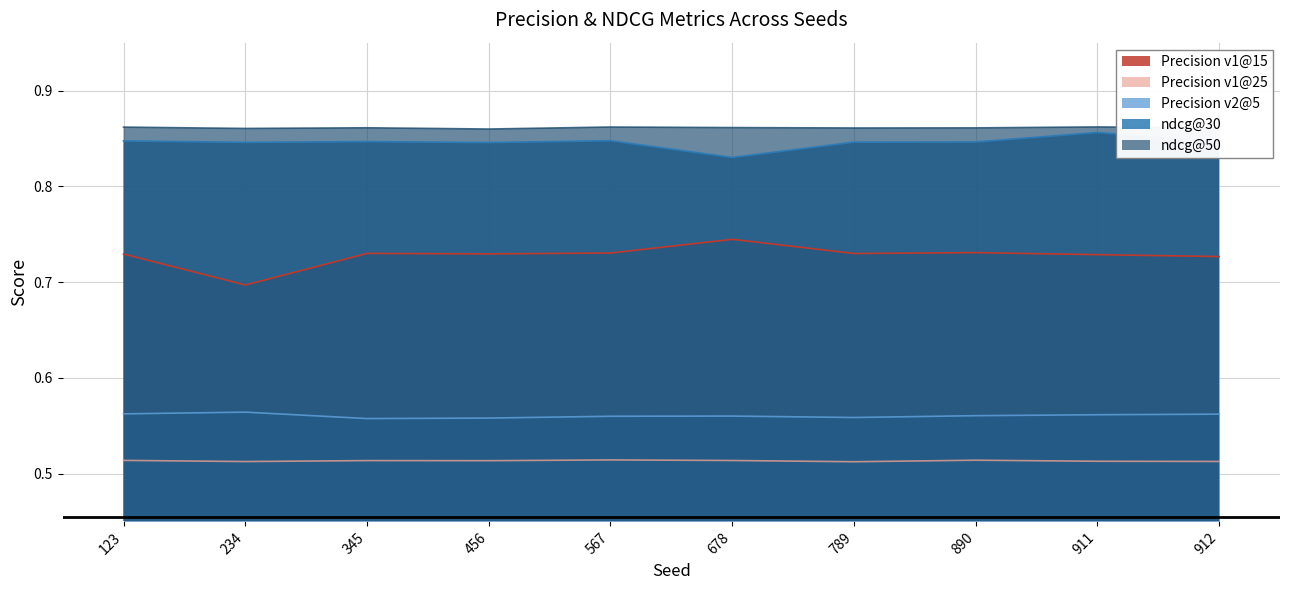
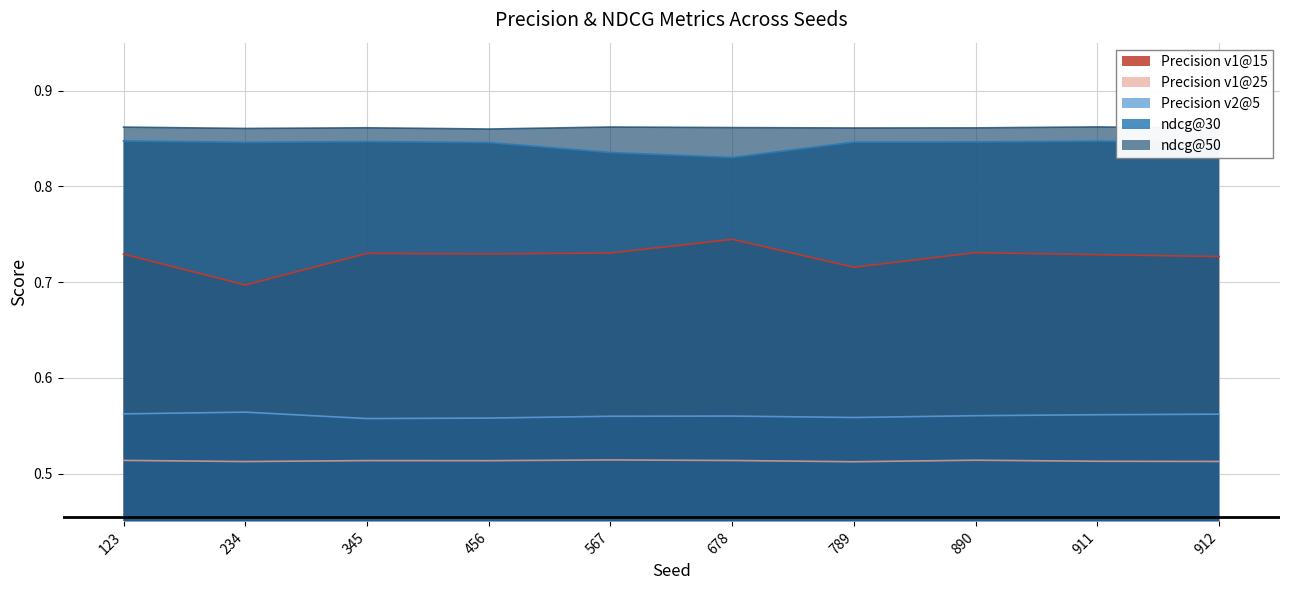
  {
    "Precision v1@15": {
      "123": 0.73,
      "234": 0.70,
      "345": 0.73,
      "456": 0.73,
      "567": 0.73,
      "678": 0.74,
-     "789": 0.73,
+     "789": 0.72,
      "890": 0.73,
      "911": 0.73,
      "912": 0.73
    },
    "Precision v1@25": {
      "123": 0.51,
      "234": 0.51,
      "345": 0.51,
      "456": 0.51,
      "567": 0.51,
      "678": 0.51,
      "789": 0.51,
      "890": 0.51,
      "911": 0.51,
      "912": 0.51
    },
    "Precision v2@5": {
      "123": 0.56,
      "234": 0.56,
      "345": 0.56,
      "456": 0.56,
      "567": 0.56,
      "678": 0.56,
      "789": 0.56,
      "890": 0.56,
      "911": 0.56,
      "912": 0.56
    },
    "ndcg@30": {
      "123": 0.85,
      "234": 0.85,
      "345": 0.85,
      "456": 0.85,
-     "567": 0.85,
+     "567": 0.84,
      "678": 0.83,
      "789": 0.85,
      "890": 0.85,
-     "911": 0.86
+     "911": 0.85
    },
    "ndcg@50": {
      "123": 0.86,
      "234": 0.86,
      "345": 0.86,
      "456": 0.86,
      "567": 0.86,
      "678": 0.86,
      "789": 0.86,
      "890": 0.86,
      "911": 0.86
    }
  }
